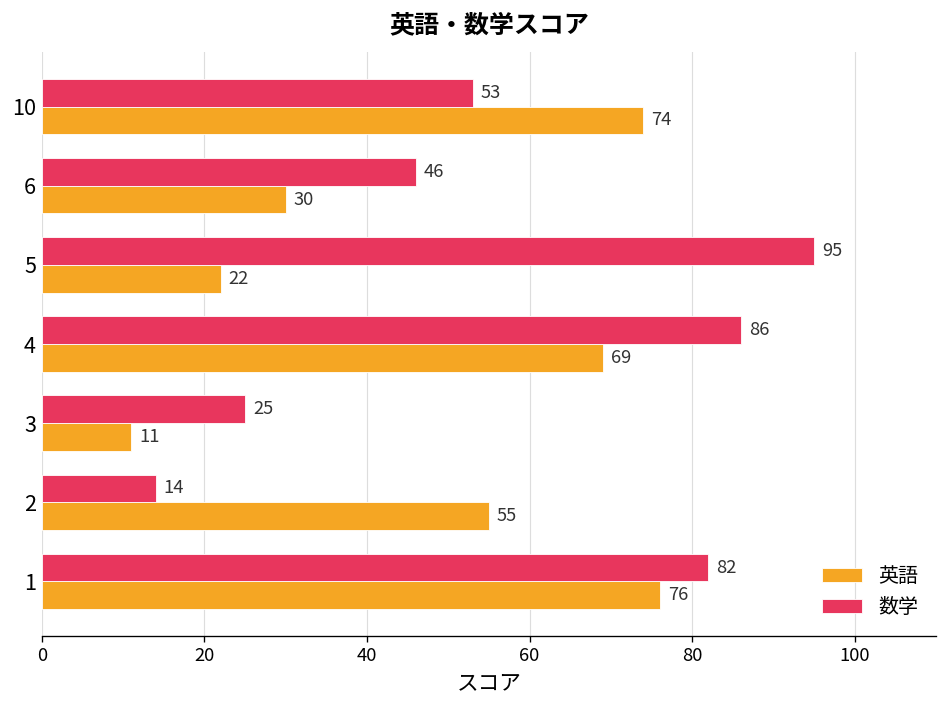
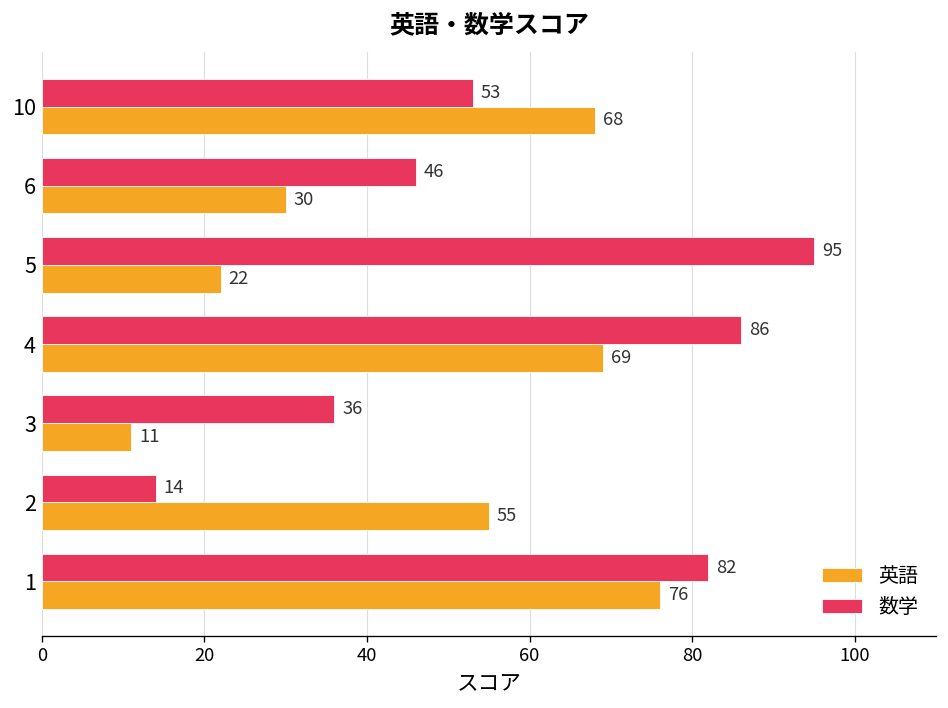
  {
    "英語": {
-     "10": 74,
+     "10": 68,
      "6": 30,
      "5": 22,
      "4": 69,
      "3": 11,
      "2": 55,
      "1": 76
    },
    "数学": {
      "10": 53,
      "6": 46,
      "5": 95,
      "4": 86,
-     "3": 25,
+     "3": 36,
      "2": 14,
      "1": 82
    }
  }
